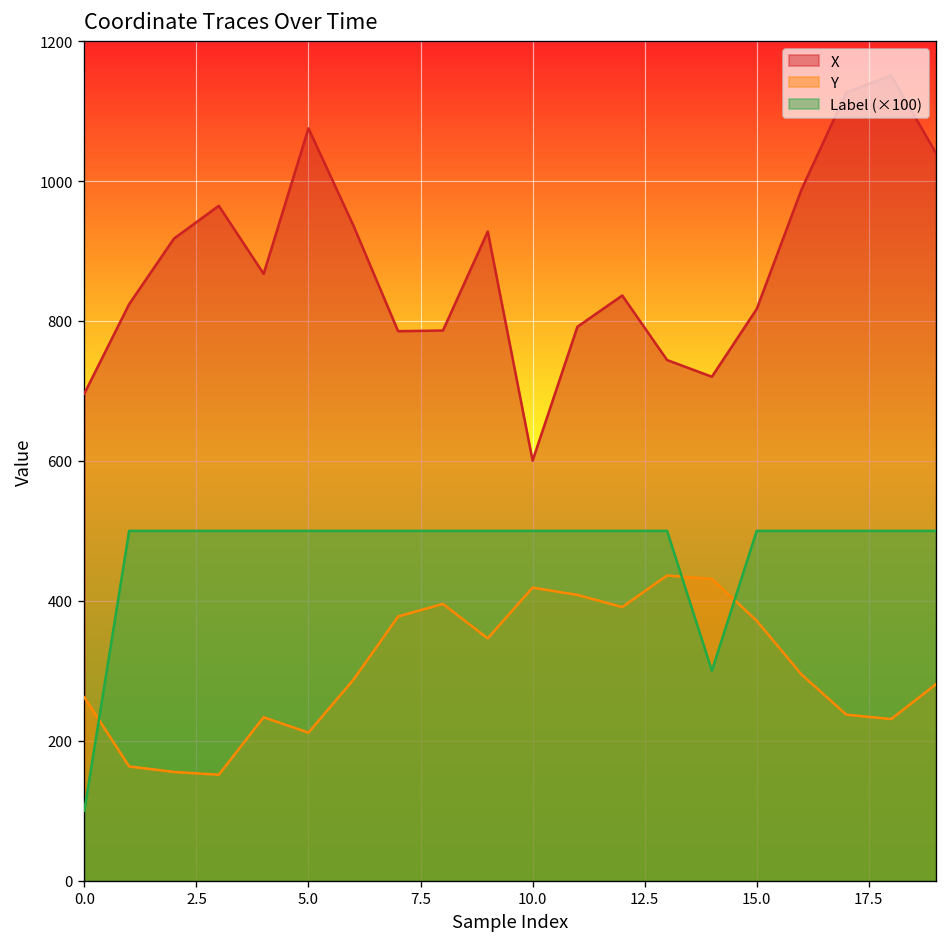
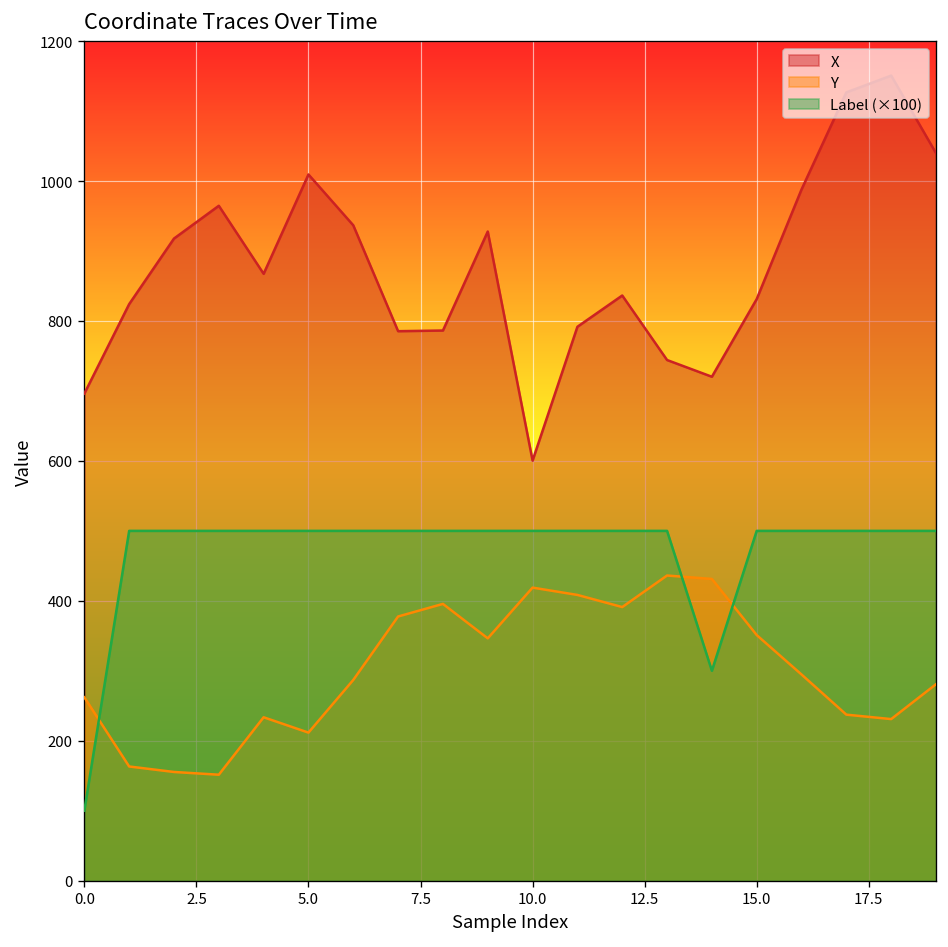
  {
    "X": {
      "0.0": 700,
-     "5.0": 1080,
+     "5.0": 1010,
      "10.0": 600,
-     "15.0": 820
+     "15.0": 830
    },
    "Y": {
      "0.0": 260,
      "5.0": 210,
      "10.0": 420,
-     "15.0": 370
+     "15.0": 350
    },
    "Label (×100)": {
      "0.0": 100,
      "5.0": 500,
      "10.0": 500,
      "15.0": 500
    }
  }
